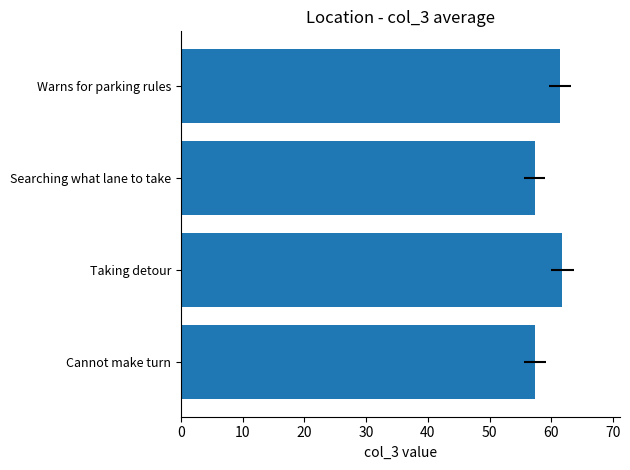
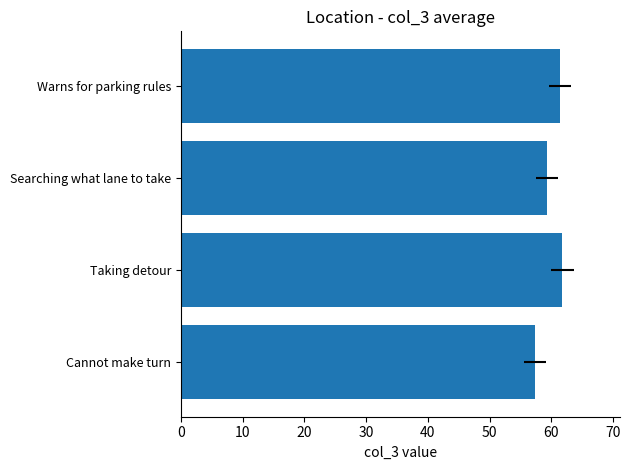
  {
    "Warns for parking rules": 61,
-   "Searching what lane to take": 57,
+   "Searching what lane to take": 59,
    "Taking detour": 62,
    "Cannot make turn": 57
  }
